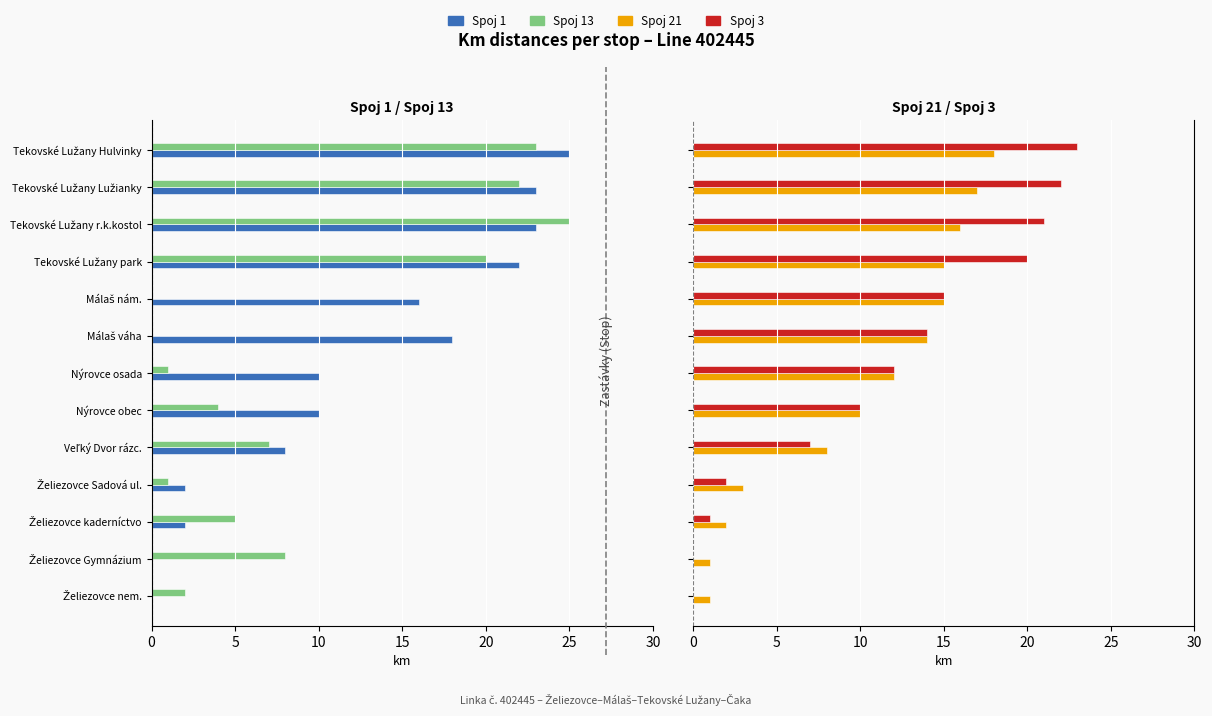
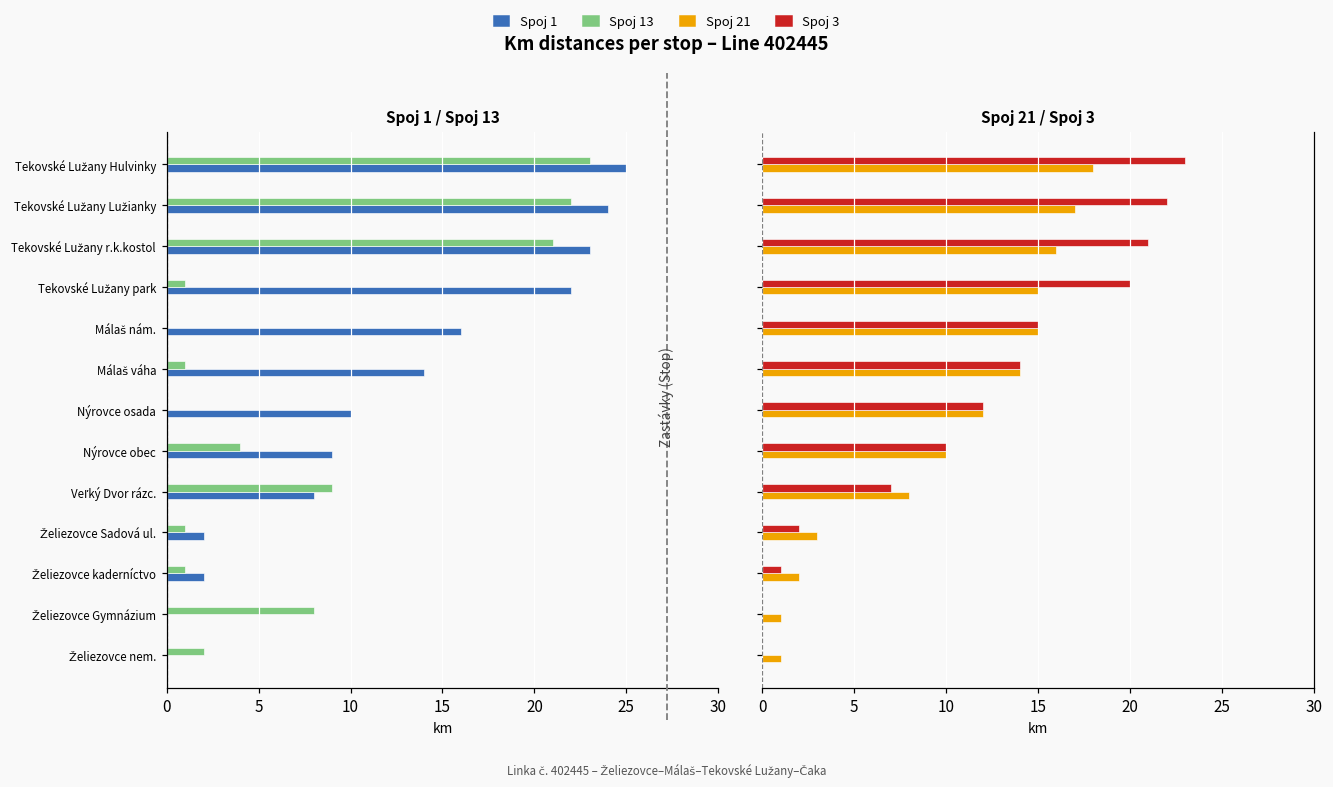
  {
    "Spoj 1 / Spoj 13": {
      "Spoj 1": {
        "Tekovské Lužany Hulvinky": 25,
-       "Tekovské Lužany Lužianky": 23,
+       "Tekovské Lužany Lužianky": 24,
        "Tekovské Lužany r.k.kostol": 23,
        "Tekovské Lužany park": 22,
        "Málaš nám.": 16,
-       "Málaš váha": 18,
+       "Málaš váha": 14,
        "Nýrovce osada": 10,
-       "Nýrovce obec": 10,
+       "Nýrovce obec": 9,
        "Veľký Dvor rázc.": 8,
        "Želiezovce Sadová ul.": 2,
        "Želiezovce kaderníctvo": 2,
        "Želiezovce Gymnázium": 0,
        "Želiezovce nem.": 0
      },
      "Spoj 13": {
        "Tekovské Lužany Hulvinky": 23,
        "Tekovské Lužany Lužianky": 22,
-       "Tekovské Lužany r.k.kostol": 25,
-       "Tekovské Lužany park": 20,
+       "Tekovské Lužany r.k.kostol": 21,
+       "Tekovské Lužany park": 1,
        "Málaš nám.": 0,
-       "Málaš váha": 0,
-       "Nýrovce osada": 1,
+       "Málaš váha": 1,
+       "Nýrovce osada": 0,
        "Nýrovce obec": 4,
-       "Veľký Dvor rázc.": 7,
+       "Veľký Dvor rázc.": 9,
        "Želiezovce Sadová ul.": 1,
-       "Želiezovce kaderníctvo": 5,
+       "Želiezovce kaderníctvo": 1,
        "Želiezovce Gymnázium": 8,
        "Želiezovce nem.": 2
      }
    }
  }
